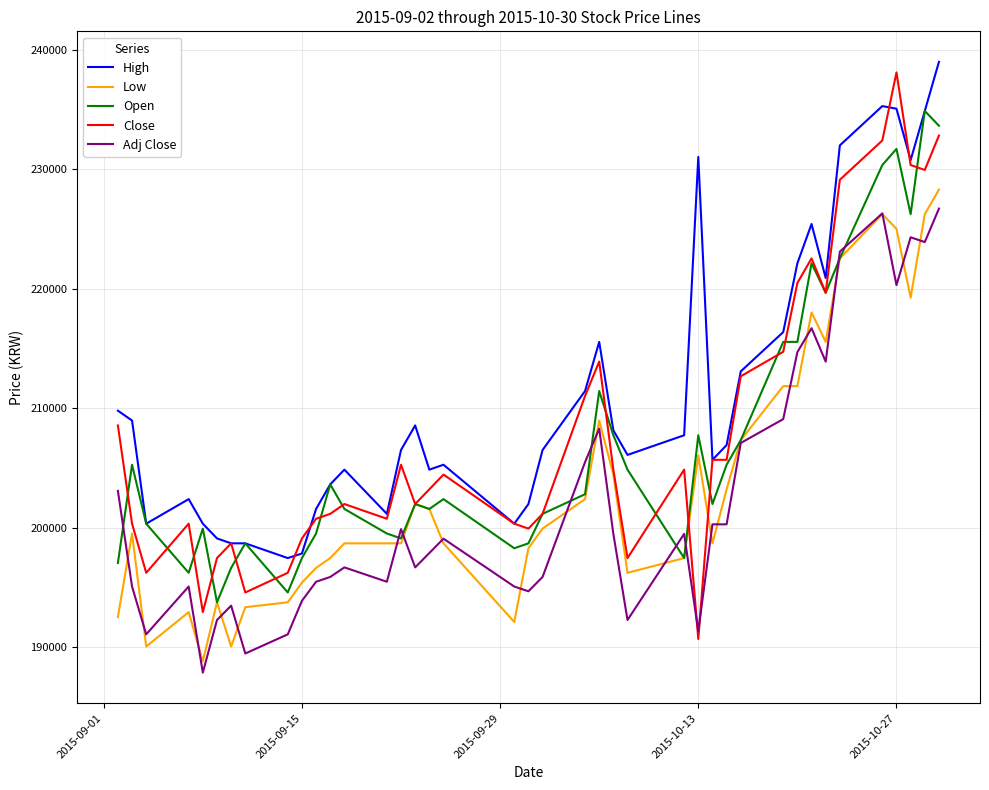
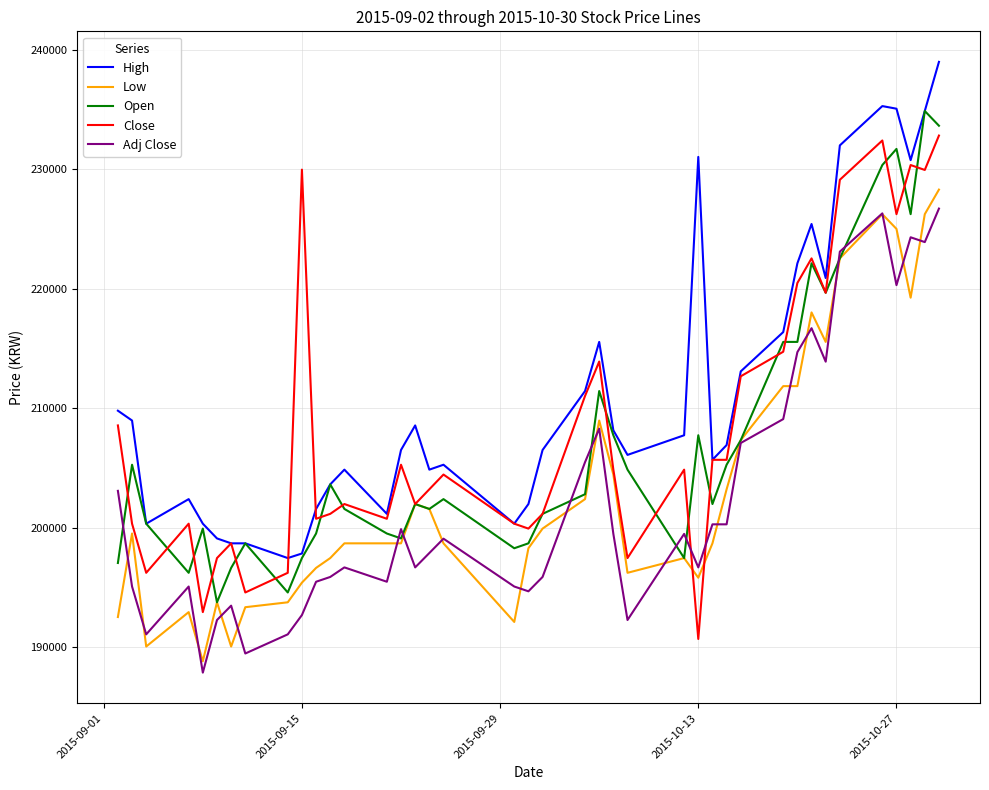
  {
    "High": {
      "2015-09-15": 197800,
      "2015-10-13": 231000,
      "2015-10-27": 235100
    },
    "Low": {
      "2015-09-15": 195400,
-     "2015-10-13": 206000,
+     "2015-10-13": 195800,
      "2015-10-27": 225000
    },
    "Open": {
      "2015-09-15": 197400,
      "2015-10-13": 207700,
      "2015-10-27": 231700
    },
    "Close": {
-     "2015-09-15": 199100,
+     "2015-09-15": 230000,
      "2015-10-13": 190700,
-     "2015-10-27": 238100
+     "2015-10-27": 226200
    },
    "Adj Close": {
-     "2015-09-15": 193900,
-     "2015-10-13": 191300,
+     "2015-09-15": 192700,
+     "2015-10-13": 196700,
      "2015-10-27": 220300
    }
  }
